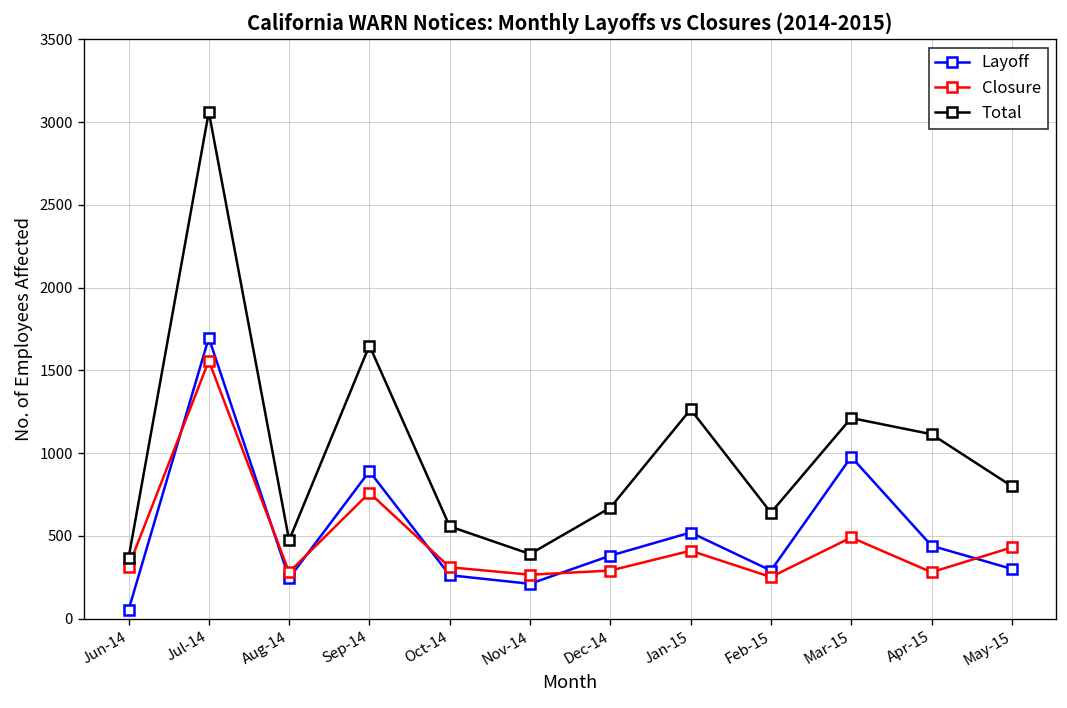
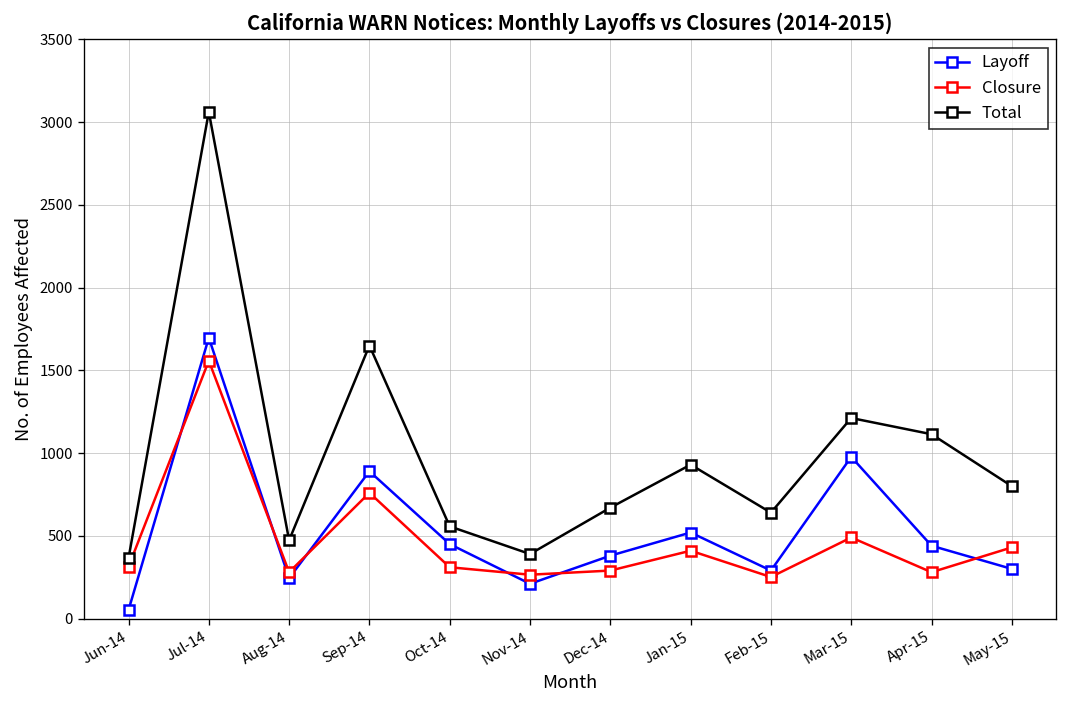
  {
    "Layoff": {
      "Jun-14": 50,
      "Jul-14": 1700,
      "Aug-14": 240,
      "Sep-14": 890,
-     "Oct-14": 260,
+     "Oct-14": 450,
      "Nov-14": 210,
      "Dec-14": 380,
      "Jan-15": 520,
      "Feb-15": 290,
      "Mar-15": 980,
      "Apr-15": 440,
      "May-15": 300
    },
    "Closure": {
      "Jun-14": 310,
      "Jul-14": 1560,
      "Aug-14": 280,
      "Sep-14": 760,
      "Oct-14": 310,
      "Nov-14": 270,
      "Dec-14": 290,
      "Jan-15": 410,
      "Feb-15": 250,
      "Mar-15": 490,
      "Apr-15": 280,
      "May-15": 430
    },
    "Total": {
      "Jun-14": 360,
      "Jul-14": 3060,
      "Aug-14": 470,
      "Sep-14": 1650,
      "Oct-14": 560,
      "Nov-14": 390,
      "Dec-14": 670,
-     "Jan-15": 1260,
+     "Jan-15": 930,
      "Feb-15": 640,
      "Mar-15": 1210,
      "Apr-15": 1110,
      "May-15": 800
    }
  }
